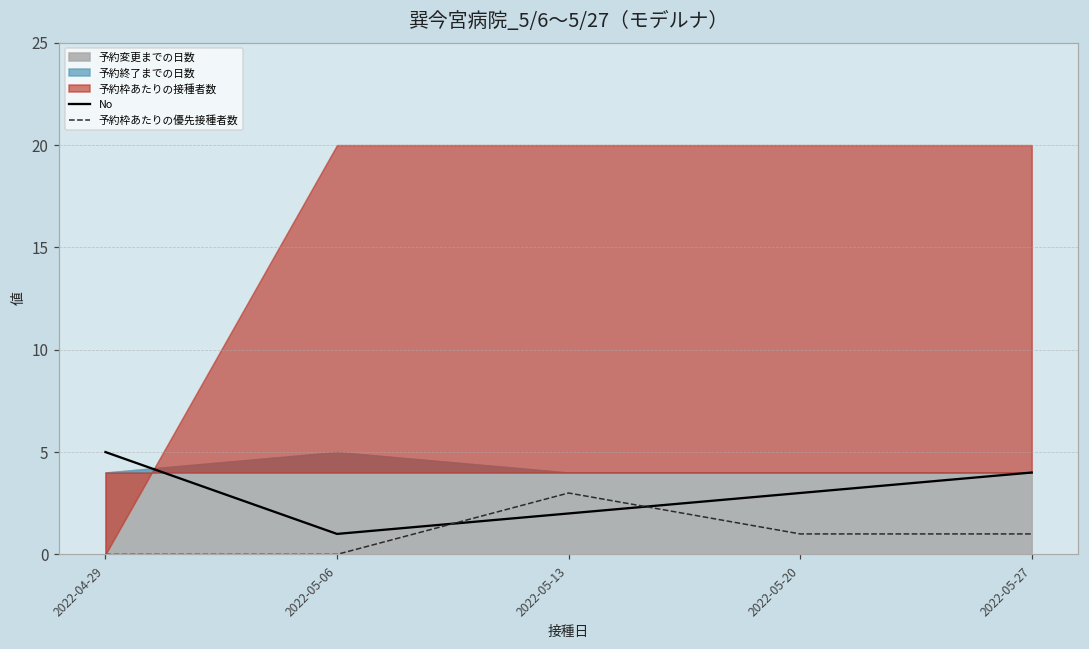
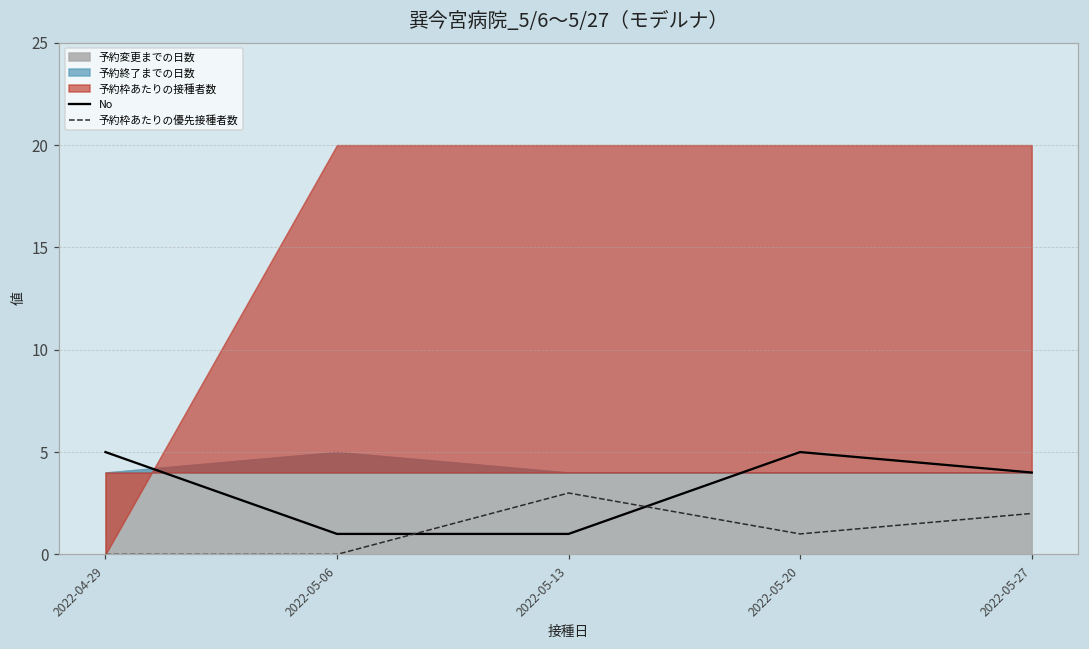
  {
    "No": {
      "2022-04-29": 5,
      "2022-05-06": 1,
-     "2022-05-13": 2,
-     "2022-05-20": 3
+     "2022-05-13": 1,
+     "2022-05-20": 5
    },
    "予約終了までの日数": {
      "2022-05-06": 5,
      "2022-05-13": 4,
      "2022-05-20": 4
    },
    "予約枠あたりの優先接種者数": {
      "2022-04-29": 0,
      "2022-05-06": 0,
      "2022-05-13": 3,
      "2022-05-20": 1,
-     "2022-05-27": 1
+     "2022-05-27": 2
    }
  }
